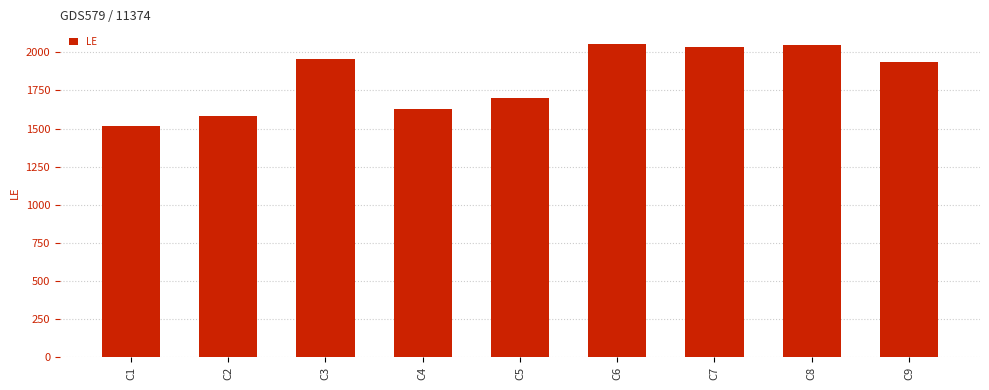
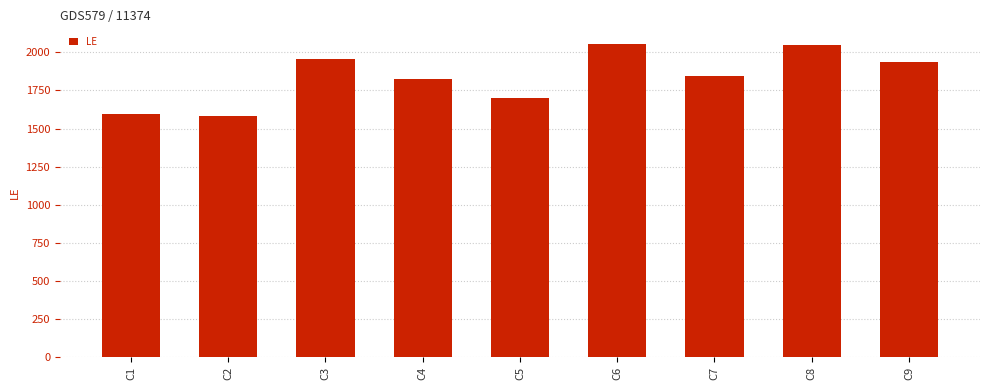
  {
-   "C1": 1520,
+   "C1": 1600,
    "C2": 1580,
    "C3": 1960,
-   "C4": 1630,
+   "C4": 1820,
    "C5": 1700,
    "C6": 2060,
-   "C7": 2040,
+   "C7": 1850,
    "C8": 2050,
    "C9": 1940
  }
